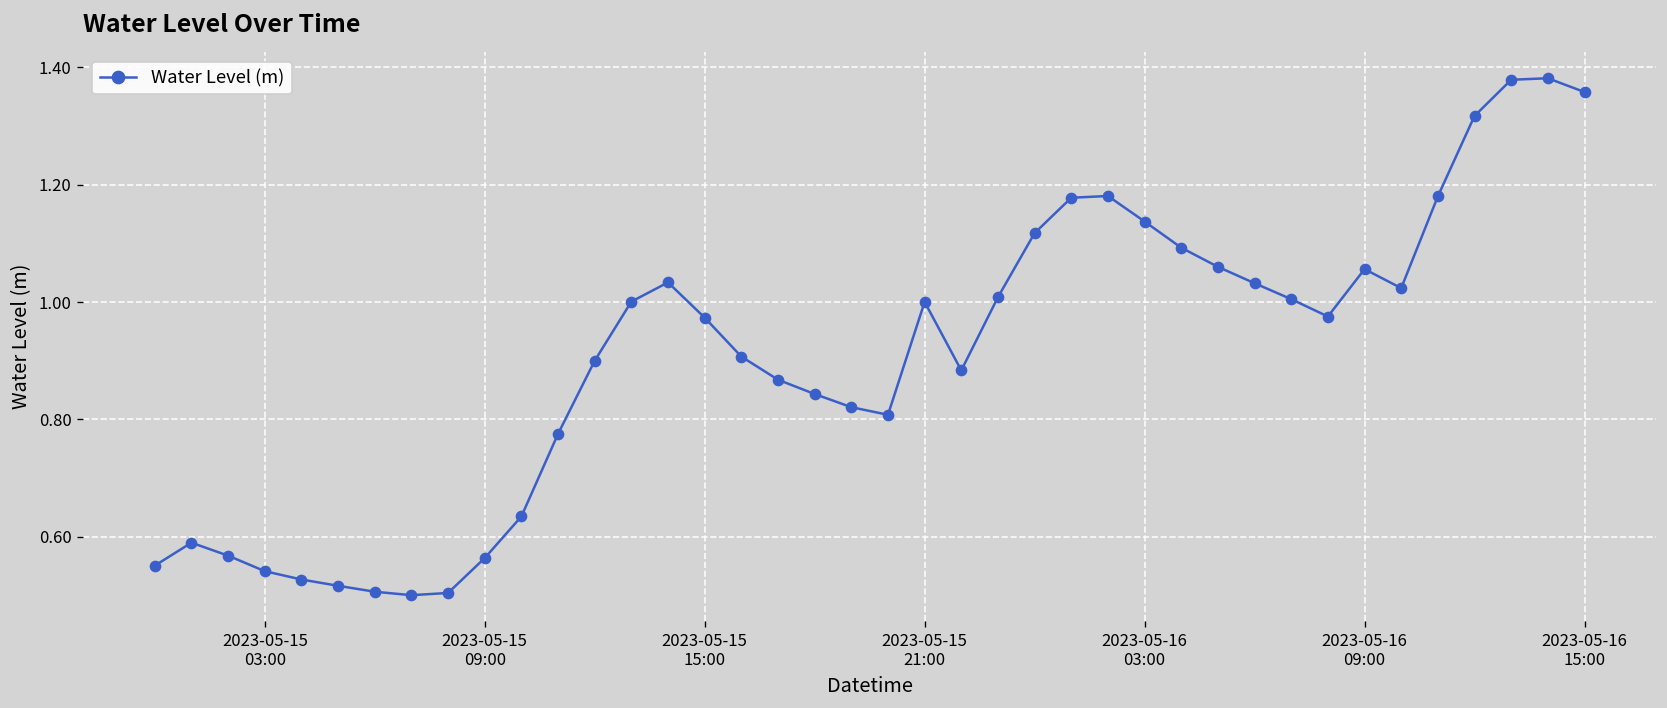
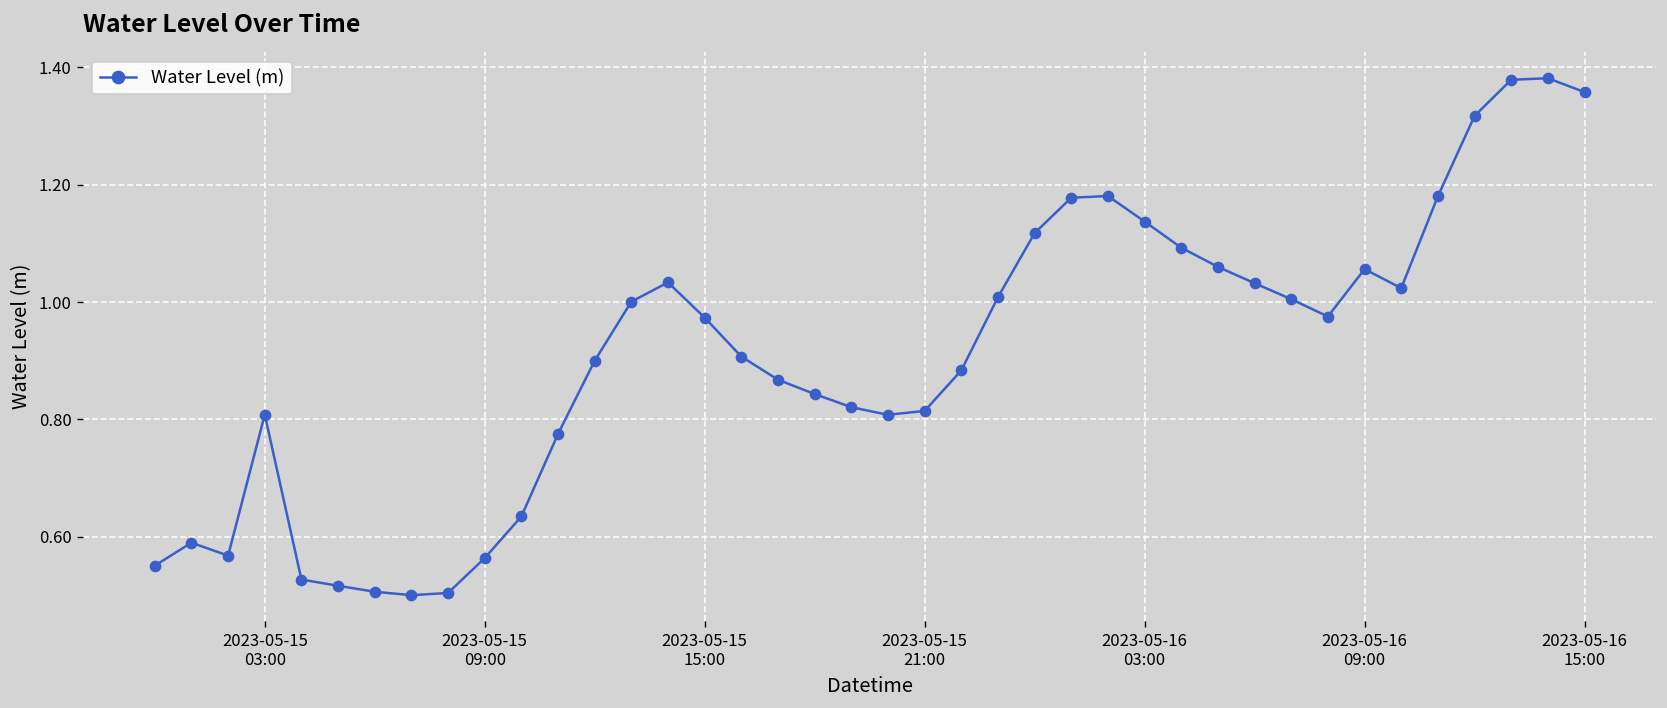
  {
-   "2023-05-15 03:00": 0.54,
+   "2023-05-15 03:00": 0.81,
    "2023-05-15 09:00": 0.56,
    "2023-05-15 15:00": 0.97,
-   "2023-05-15 21:00": 1.00,
+   "2023-05-15 21:00": 0.81,
    "2023-05-16 03:00": 1.14,
    "2023-05-16 09:00": 1.06,
    "2023-05-16 15:00": 1.36
  }
